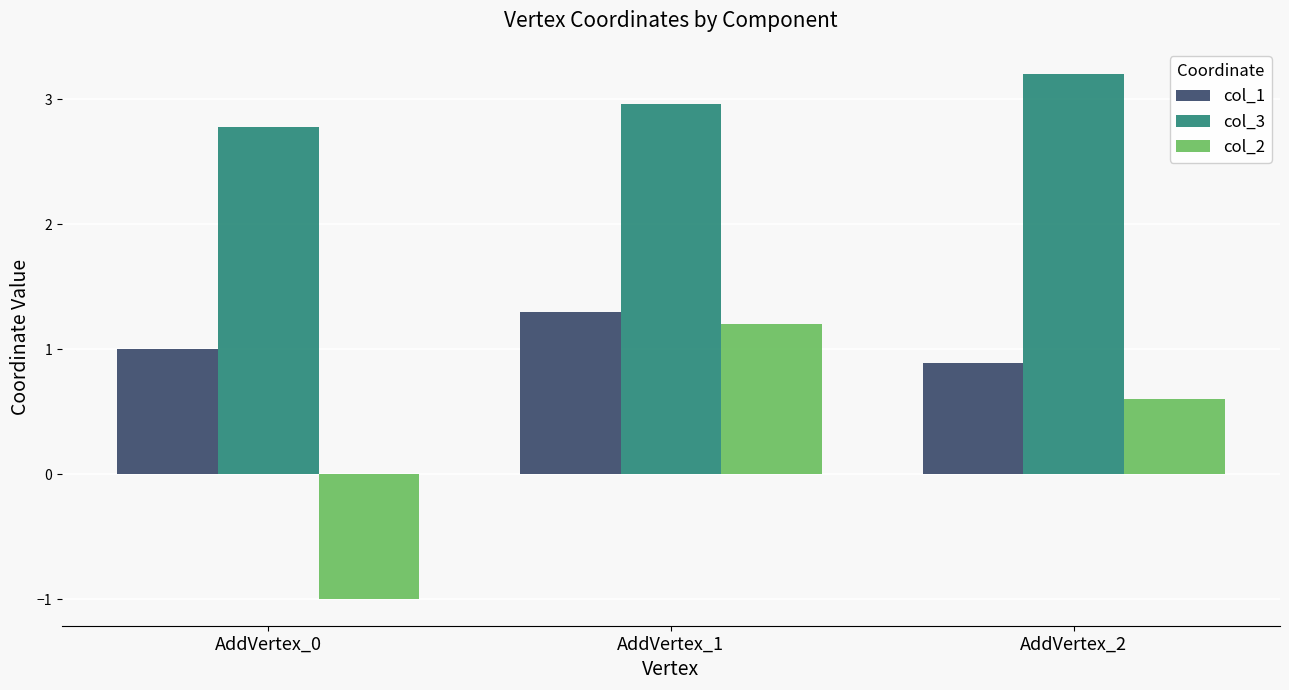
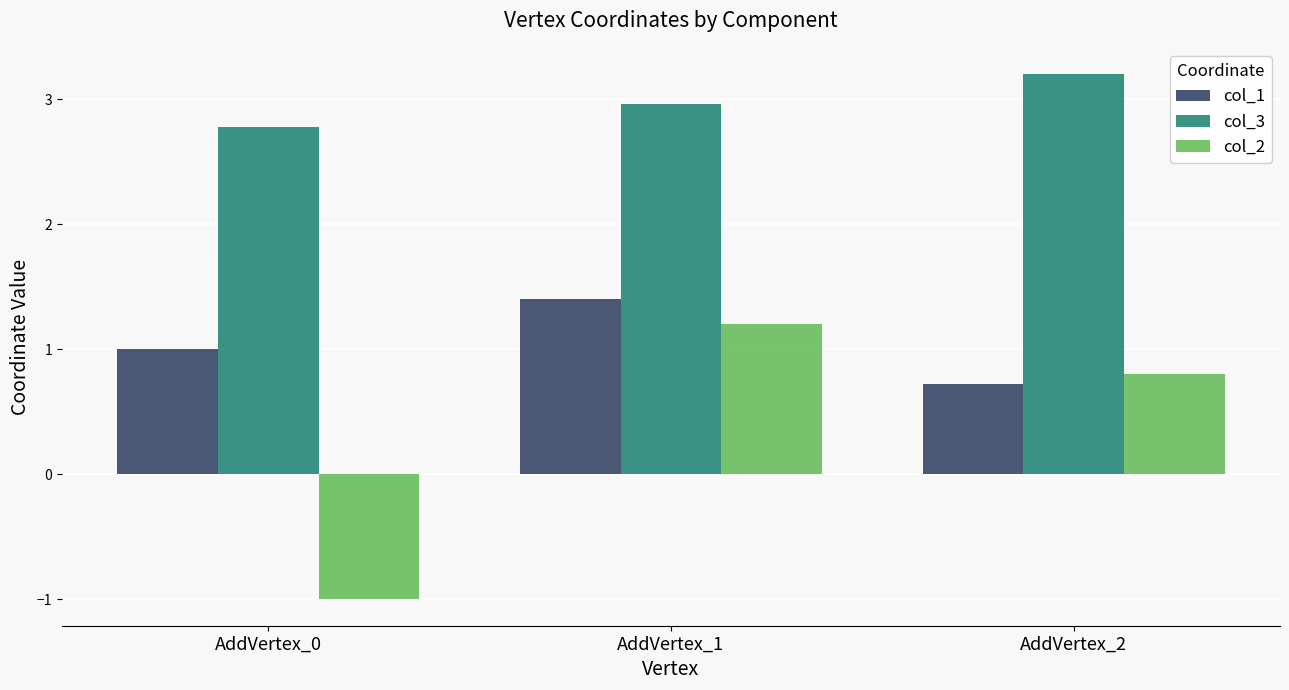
  {
    "col_1": {
      "AddVertex_0": 1.00,
-     "AddVertex_1": 1.3,
-     "AddVertex_2": 0.89
+     "AddVertex_1": 1.4,
+     "AddVertex_2": 0.72
    },
    "col_3": {
      "AddVertex_0": 2.78,
      "AddVertex_1": 2.96,
      "AddVertex_2": 3.20
    },
    "col_2": {
      "AddVertex_0": -1.0,
      "AddVertex_1": 1.2,
-     "AddVertex_2": 0.6
+     "AddVertex_2": 0.8
    }
  }
